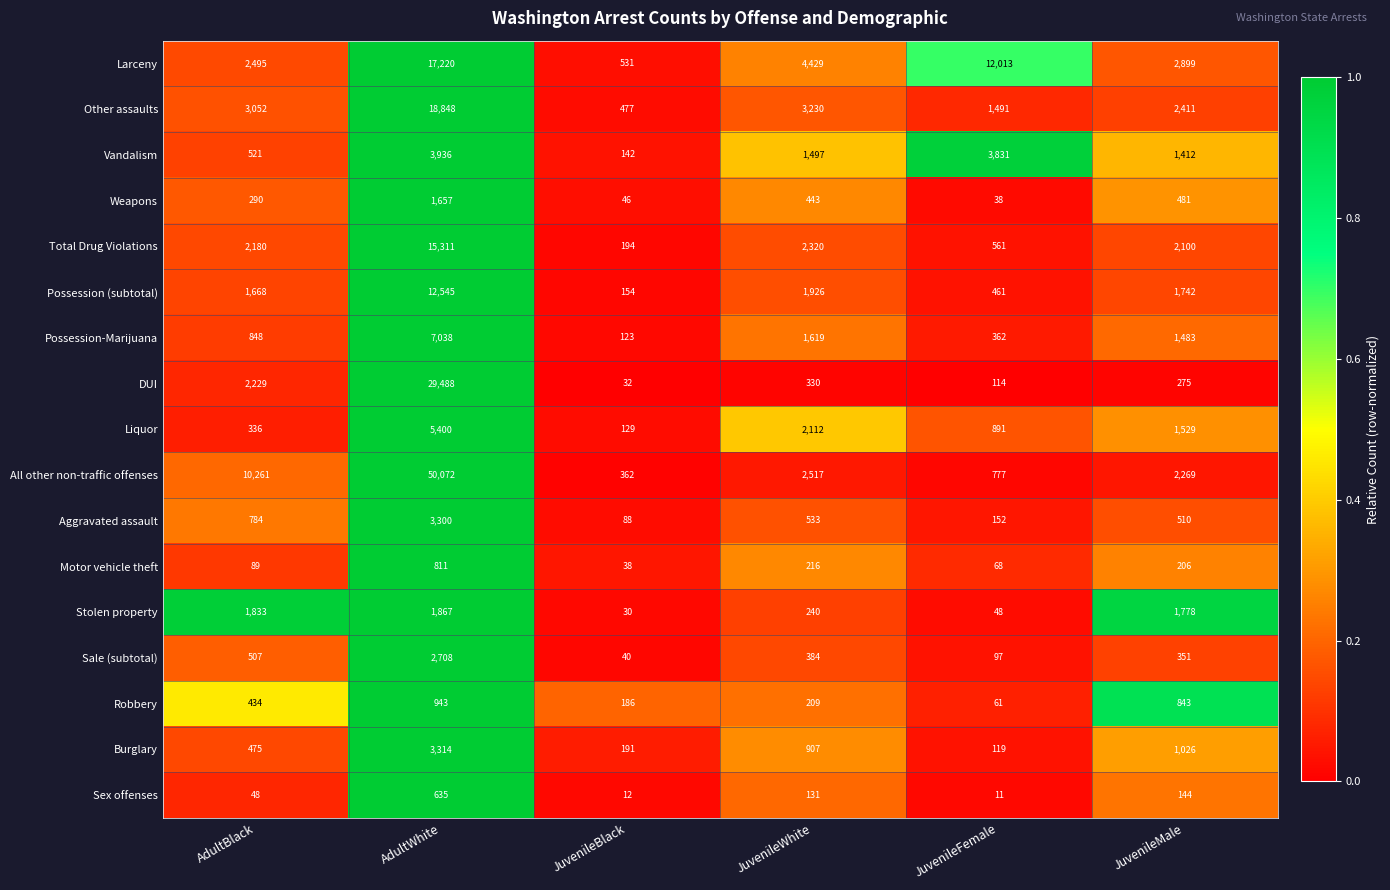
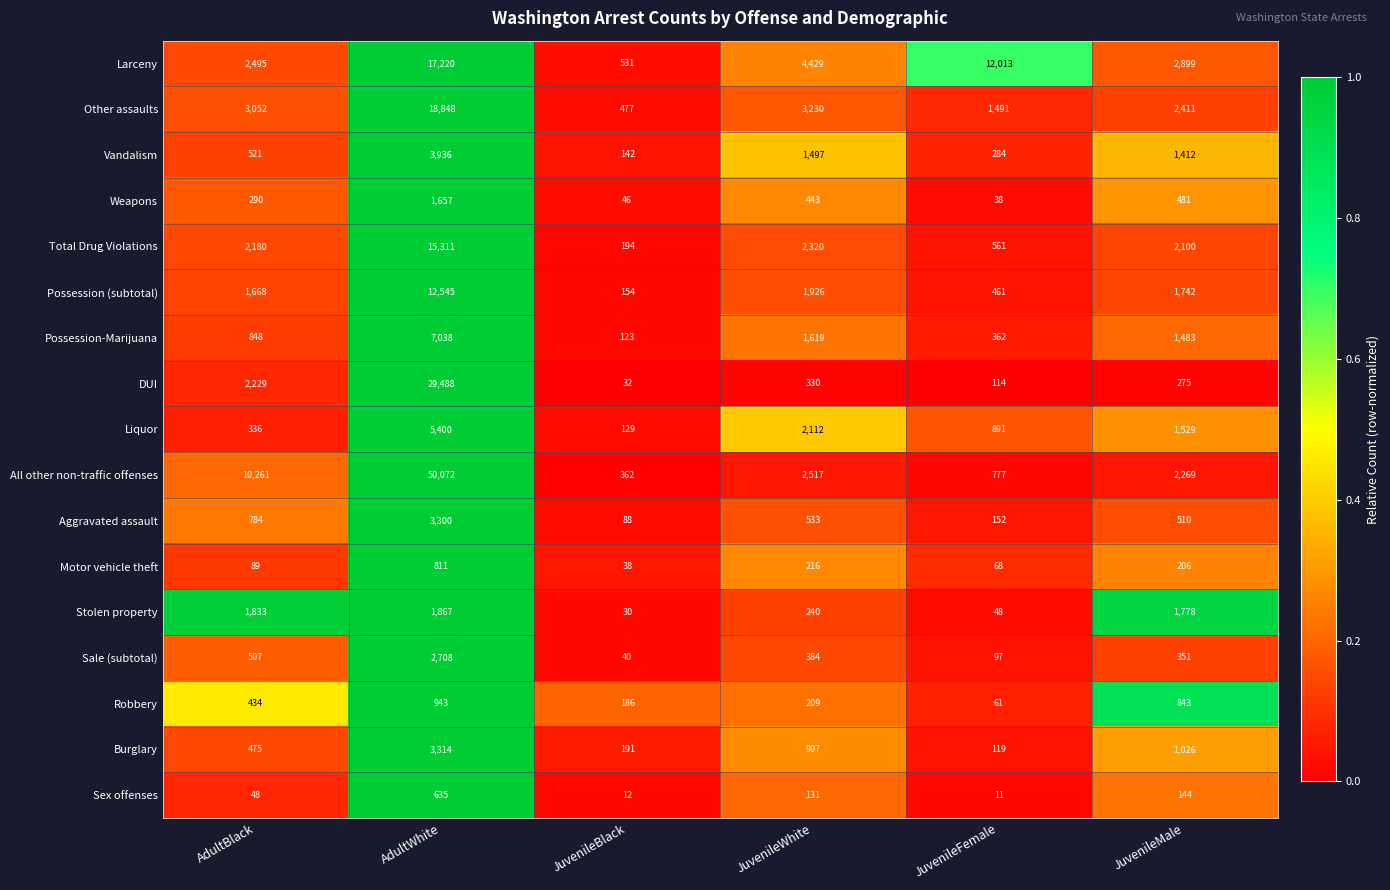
  {
    "Larceny": {
      "AdultBlack": "2,495",
      "AdultWhite": "17,220",
      "JuvenileBlack": "531",
      "JuvenileWhite": "4,429",
      "JuvenileFemale": "12,013",
      "JuvenileMale": "2,899"
    },
    "Other assaults": {
      "AdultBlack": "3,052",
      "AdultWhite": "18,848",
      "JuvenileBlack": "477",
      "JuvenileWhite": "3,230",
      "JuvenileFemale": "1,491",
      "JuvenileMale": "2,411"
    },
    "Vandalism": {
      "AdultBlack": "521",
      "AdultWhite": "3,936",
      "JuvenileBlack": "142",
      "JuvenileWhite": "1,497",
-     "JuvenileFemale": "3,831",
+     "JuvenileFemale": "284",
      "JuvenileMale": "1,412"
    },
    "Weapons": {
      "AdultBlack": "290",
      "AdultWhite": "1,657",
      "JuvenileBlack": "46",
      "JuvenileWhite": "443",
      "JuvenileFemale": "38",
      "JuvenileMale": "481"
    },
    "Total Drug Violations": {
      "AdultBlack": "2,180",
      "AdultWhite": "15,311",
      "JuvenileBlack": "194",
      "JuvenileWhite": "2,320",
      "JuvenileFemale": "561",
      "JuvenileMale": "2,100"
    },
    "Possession (subtotal)": {
      "AdultBlack": "1,668",
      "AdultWhite": "12,545",
      "JuvenileBlack": "154",
      "JuvenileWhite": "1,926",
      "JuvenileFemale": "461",
      "JuvenileMale": "1,742"
    },
    "Possession-Marijuana": {
      "AdultBlack": "848",
      "AdultWhite": "7,038",
      "JuvenileBlack": "123",
      "JuvenileWhite": "1,619",
      "JuvenileFemale": "362",
      "JuvenileMale": "1,483"
    },
    "DUI": {
      "AdultBlack": "2,229",
      "AdultWhite": "29,488",
      "JuvenileBlack": "32",
      "JuvenileWhite": "330",
      "JuvenileFemale": "114",
      "JuvenileMale": "275"
    },
    "Liquor": {
      "AdultBlack": "336",
      "AdultWhite": "5,400",
      "JuvenileBlack": "129",
      "JuvenileWhite": "2,112",
      "JuvenileFemale": "891",
      "JuvenileMale": "1,529"
    },
    "All other non-traffic offenses": {
      "AdultBlack": "10,261",
      "AdultWhite": "50,072",
      "JuvenileBlack": "362",
      "JuvenileWhite": "2,517",
      "JuvenileFemale": "777",
      "JuvenileMale": "2,269"
    },
    "Aggravated assault": {
      "AdultBlack": "784",
      "AdultWhite": "3,300",
      "JuvenileBlack": "88",
      "JuvenileWhite": "533",
      "JuvenileFemale": "152",
      "JuvenileMale": "510"
    },
    "Motor vehicle theft": {
      "AdultBlack": "89",
      "AdultWhite": "811",
      "JuvenileBlack": "38",
      "JuvenileWhite": "216",
      "JuvenileFemale": "68",
      "JuvenileMale": "206"
    },
    "Stolen property": {
      "AdultBlack": "1,833",
      "AdultWhite": "1,867",
      "JuvenileBlack": "30",
      "JuvenileWhite": "240",
      "JuvenileFemale": "48",
      "JuvenileMale": "1,778"
    },
    "Sale (subtotal)": {
      "AdultBlack": "507",
      "AdultWhite": "2,708",
      "JuvenileBlack": "40",
      "JuvenileWhite": "384",
      "JuvenileFemale": "97",
      "JuvenileMale": "351"
    },
    "Robbery": {
      "AdultBlack": "434",
      "AdultWhite": "943",
      "JuvenileBlack": "186",
      "JuvenileWhite": "209",
      "JuvenileFemale": "61",
      "JuvenileMale": "843"
    },
    "Burglary": {
      "AdultBlack": "475",
      "AdultWhite": "3,314",
      "JuvenileBlack": "191",
      "JuvenileWhite": "907",
      "JuvenileFemale": "119",
      "JuvenileMale": "1,026"
    },
    "Sex offenses": {
      "AdultBlack": "48",
      "AdultWhite": "635",
      "JuvenileBlack": "12",
      "JuvenileWhite": "131",
      "JuvenileFemale": "11",
      "JuvenileMale": "144"
    }
  }
